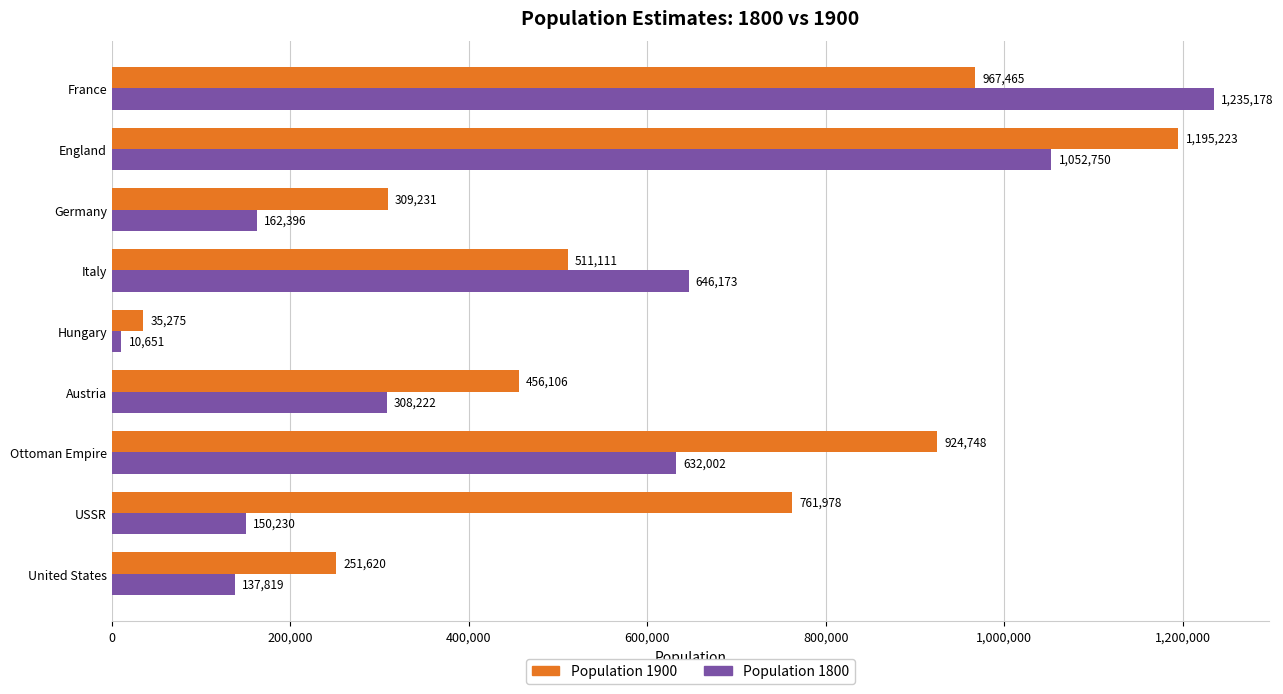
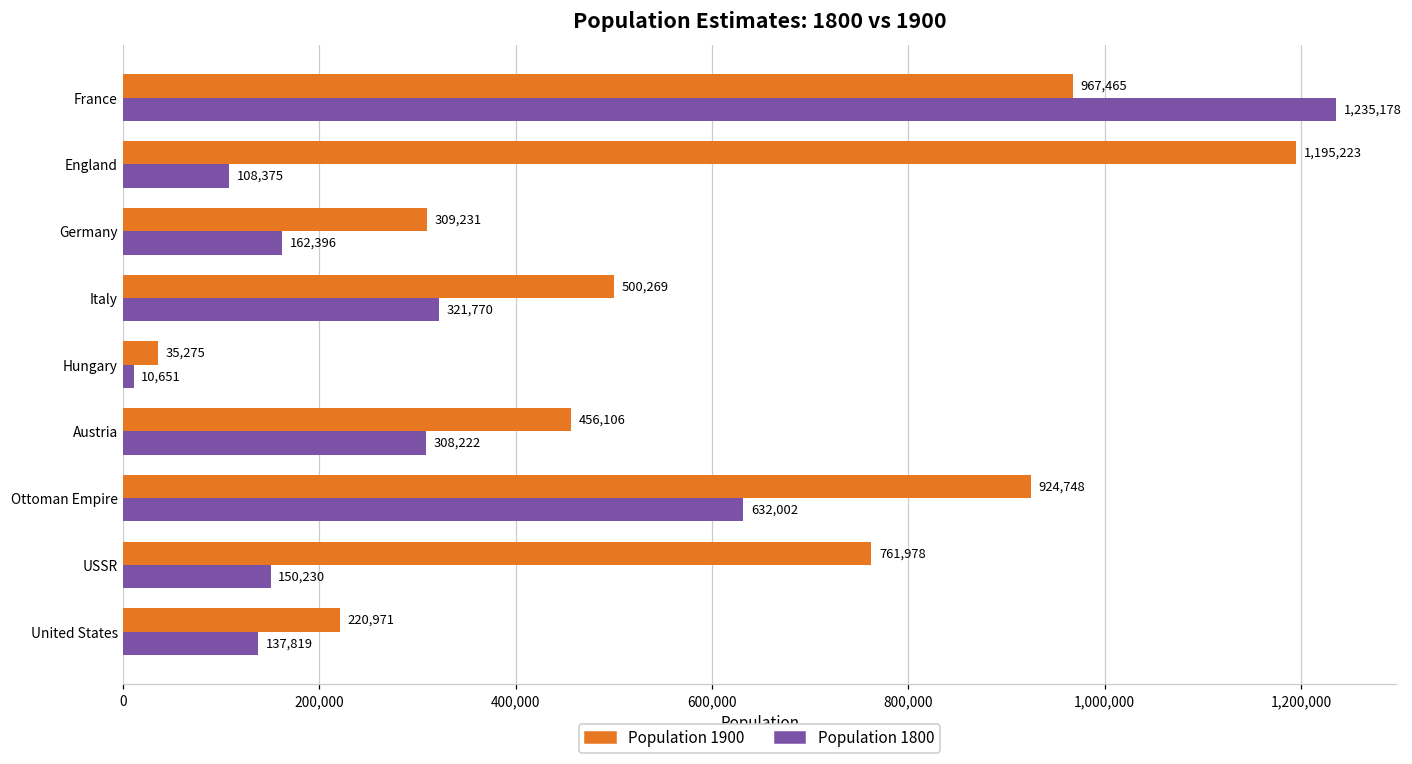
  {
    "Population 1900": {
      "France": "967,465",
      "England": "1,195,223",
      "Germany": "309,231",
-     "Italy": "511,111",
+     "Italy": "500,269",
      "Hungary": "35,275",
      "Austria": "456,106",
      "Ottoman Empire": "924,748",
      "USSR": "761,978",
-     "United States": "251,620"
+     "United States": "220,971"
    },
    "Population 1800": {
      "France": "1,235,178",
-     "England": "1,052,750",
+     "England": "108,375",
      "Germany": "162,396",
-     "Italy": "646,173",
+     "Italy": "321,770",
      "Hungary": "10,651",
      "Austria": "308,222",
      "Ottoman Empire": "632,002",
      "USSR": "150,230",
      "United States": "137,819"
    }
  }
